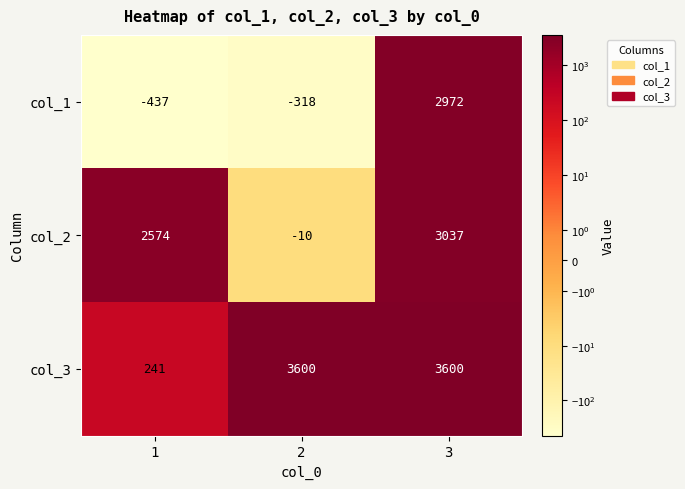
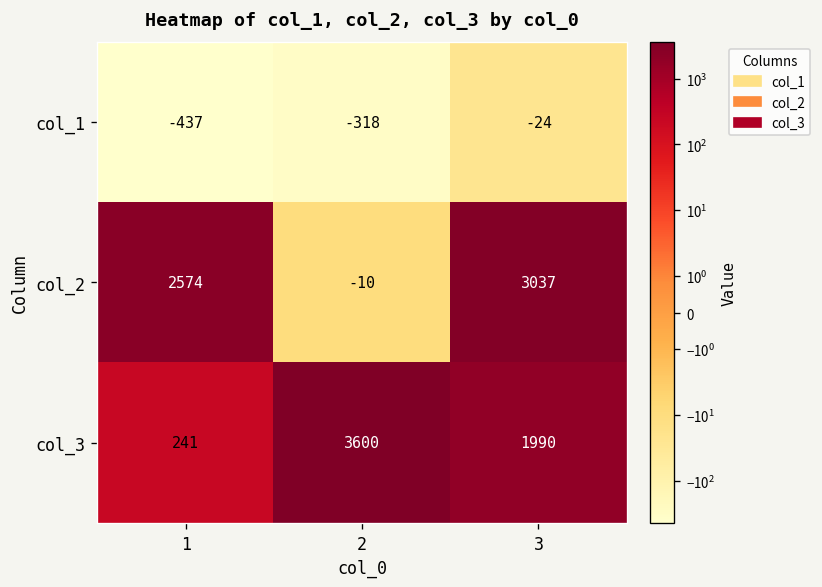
  {
    "col_1": {
      "1": -437,
      "2": -318,
-     "3": 2972
+     "3": -24
    },
    "col_2": {
      "1": 2574,
      "2": -10,
      "3": 3037
    },
    "col_3": {
      "1": 241,
      "2": 3600,
-     "3": 3600
+     "3": 1990
    }
  }
